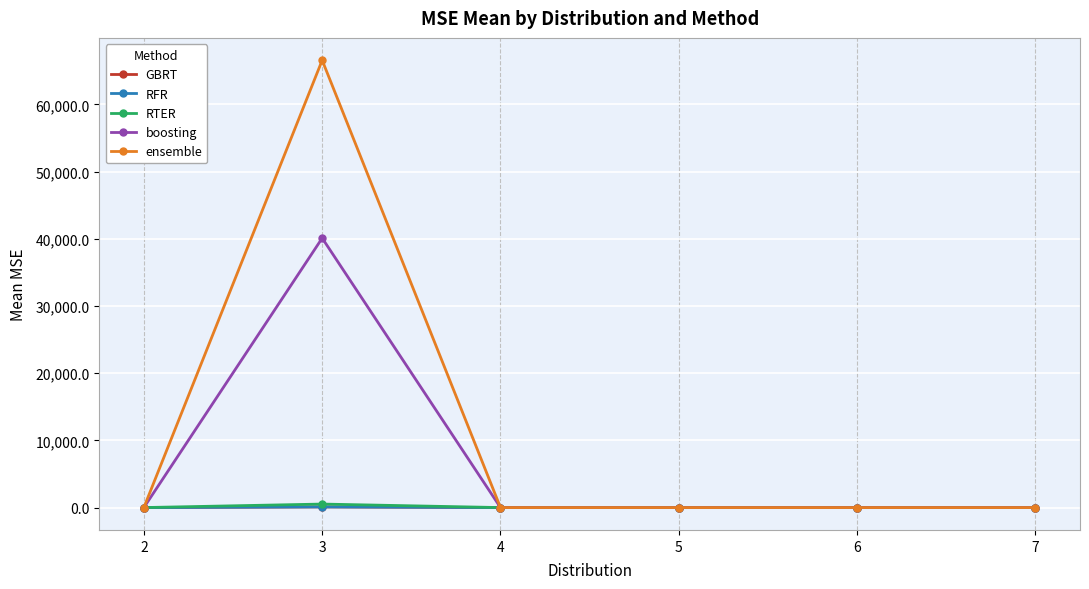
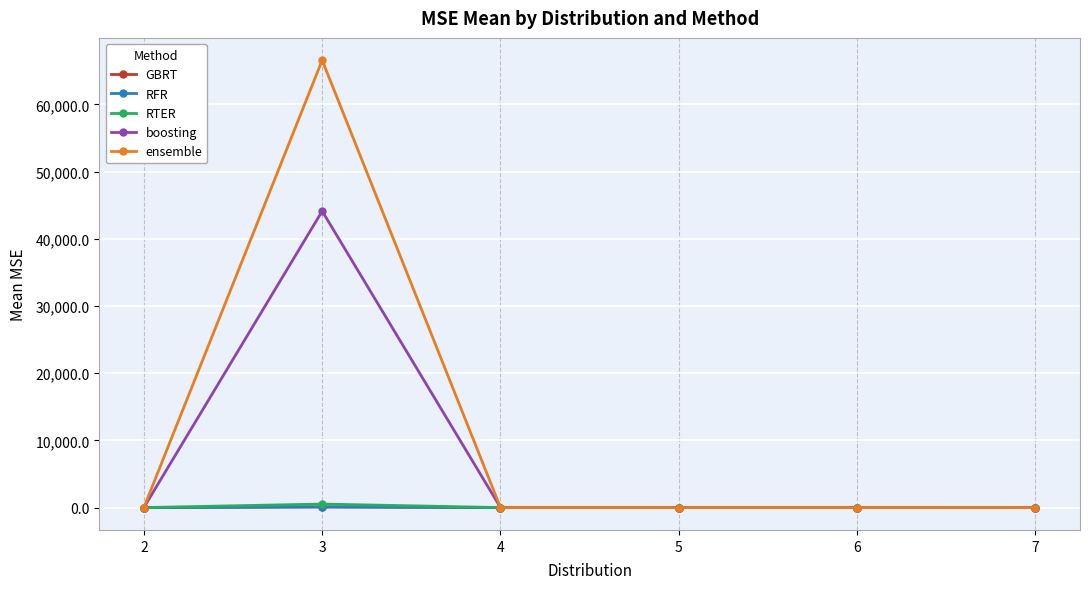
  {
    "RFR": {
      "3": "0"
    },
    "RTER": {
      "3": "1,000"
    },
    "boosting": {
-     "3": "40,000"
+     "3": "44,000"
    },
    "ensemble": {
      "3": "67,000"
    }
  }
